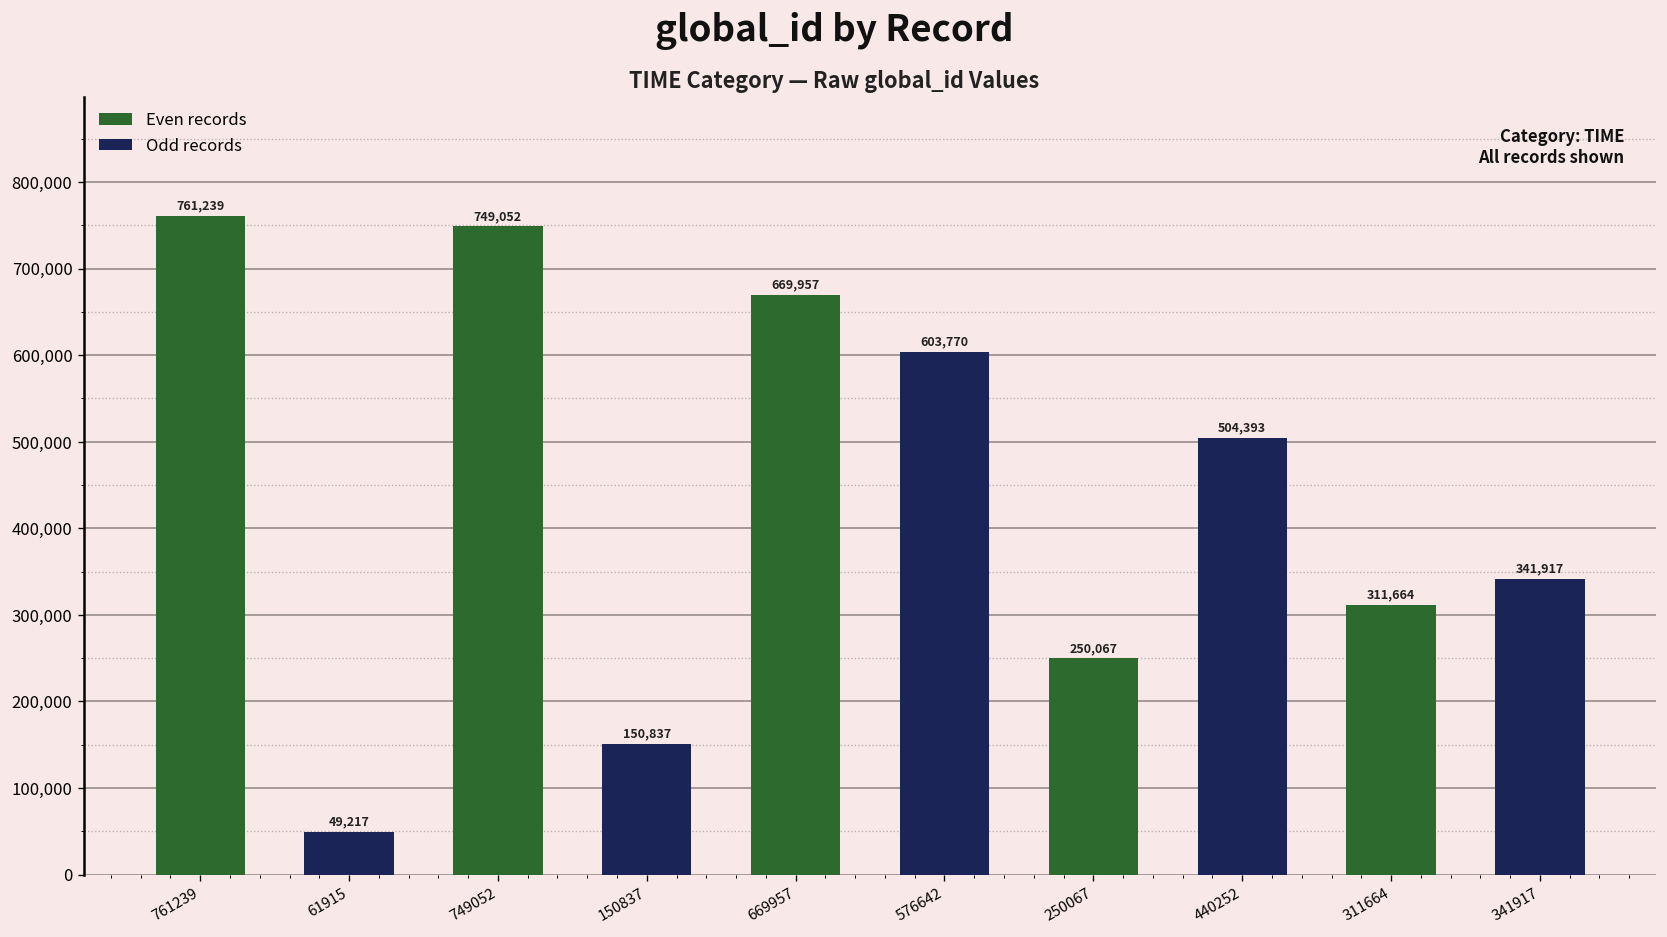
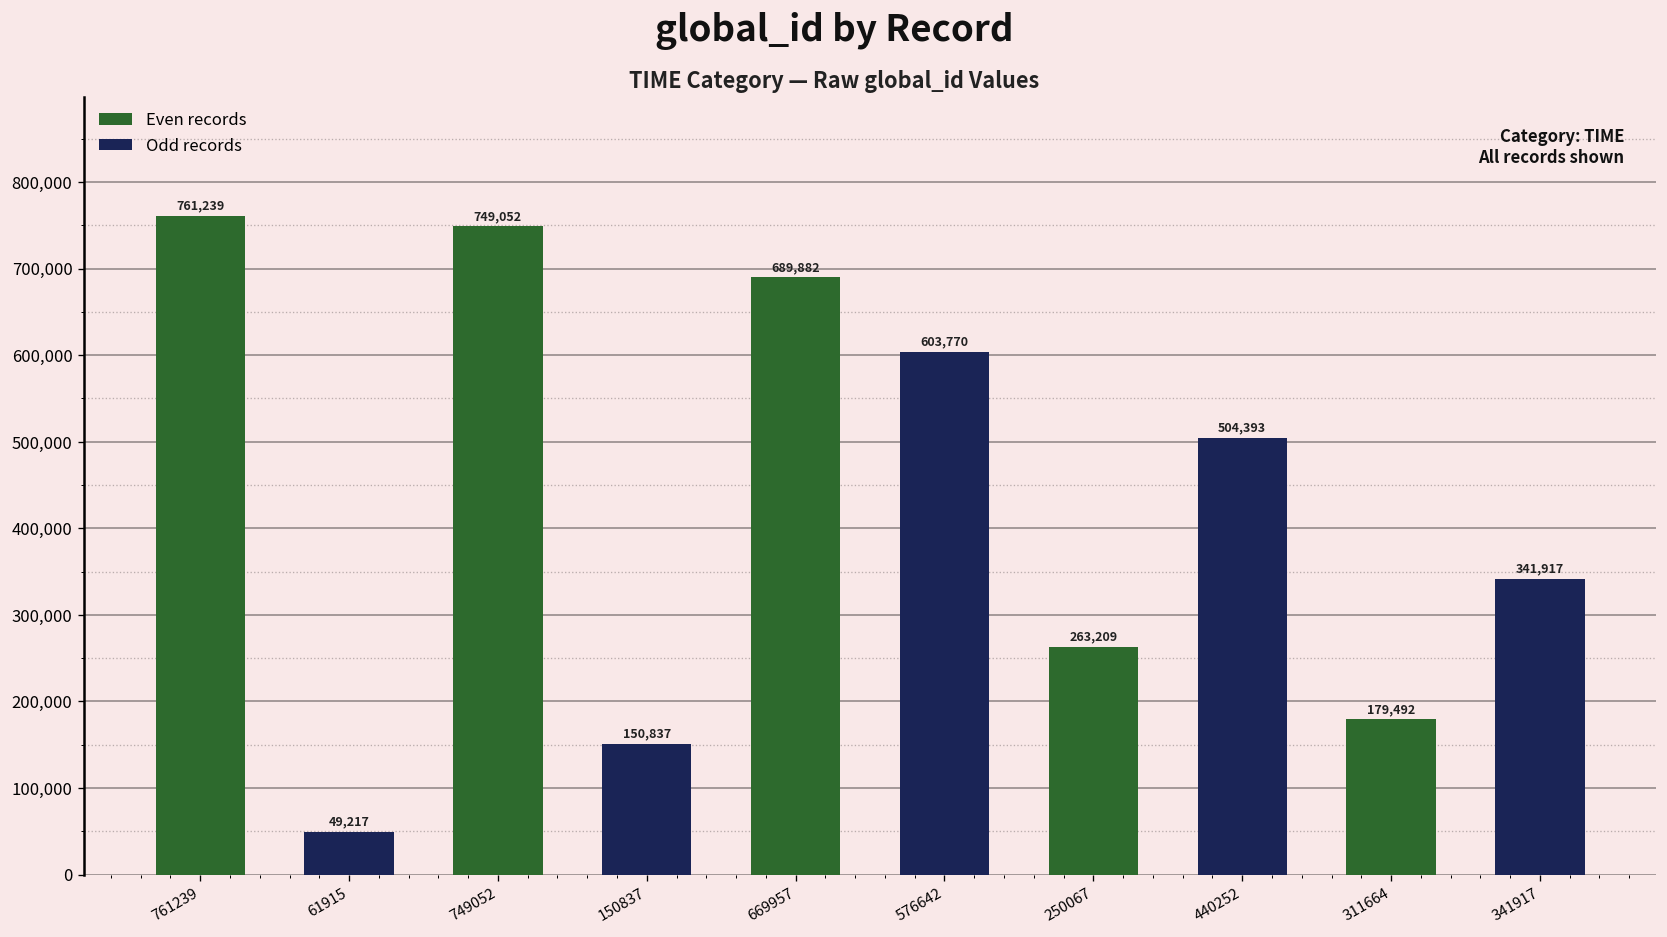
  {
    "Even records": {
      "761239": "761,239",
      "749052": "749,052",
-     "669957": "669,957",
-     "250067": "250,067",
-     "311664": "311,664"
+     "669957": "689,882",
+     "250067": "263,209",
+     "311664": "179,492"
    },
    "Odd records": {
      "61915": "49,217",
      "150837": "150,837",
      "576642": "603,770",
      "440252": "504,393",
      "341917": "341,917"
    }
  }
